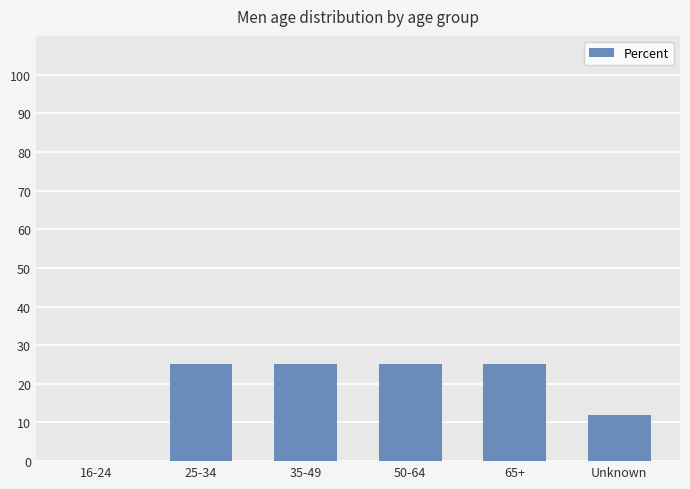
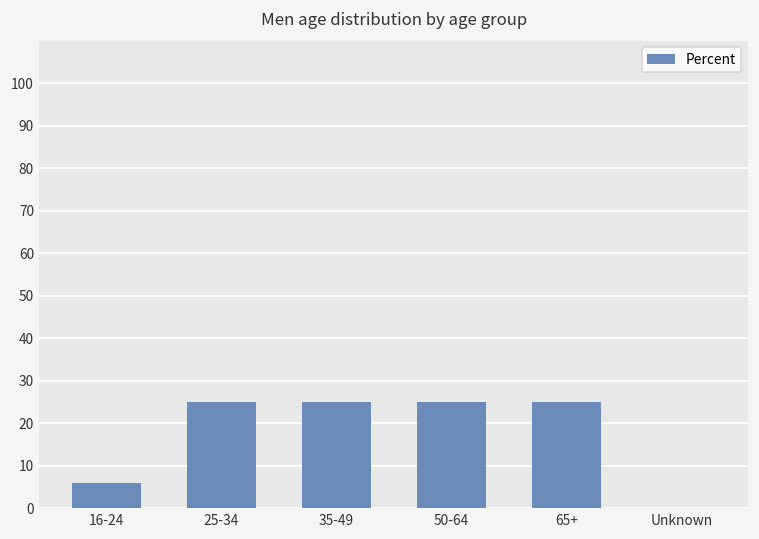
  {
-   "16-24": 0,
+   "16-24": 6,
    "25-34": 25,
    "35-49": 25,
    "50-64": 25,
    "65+": 25,
-   "Unknown": 12
+   "Unknown": 0
  }
